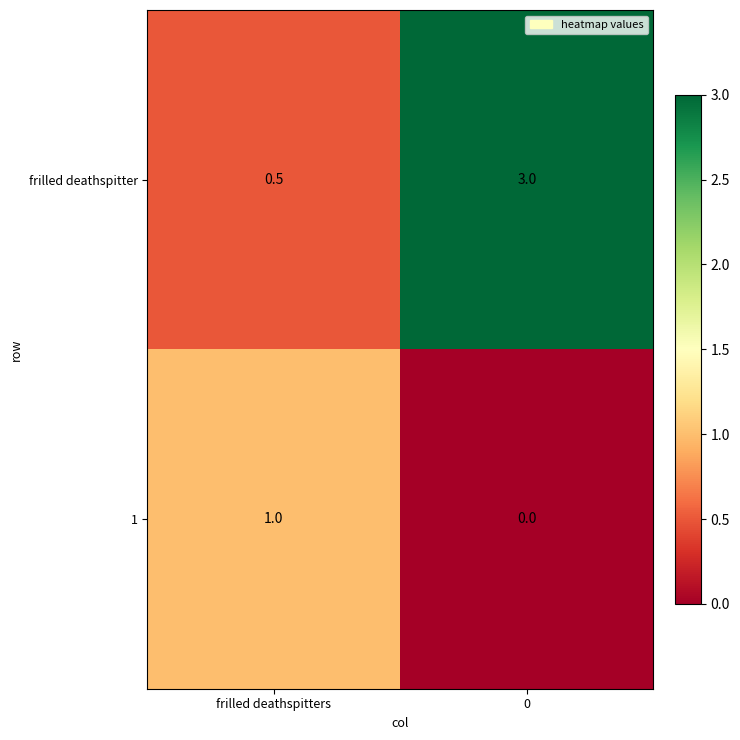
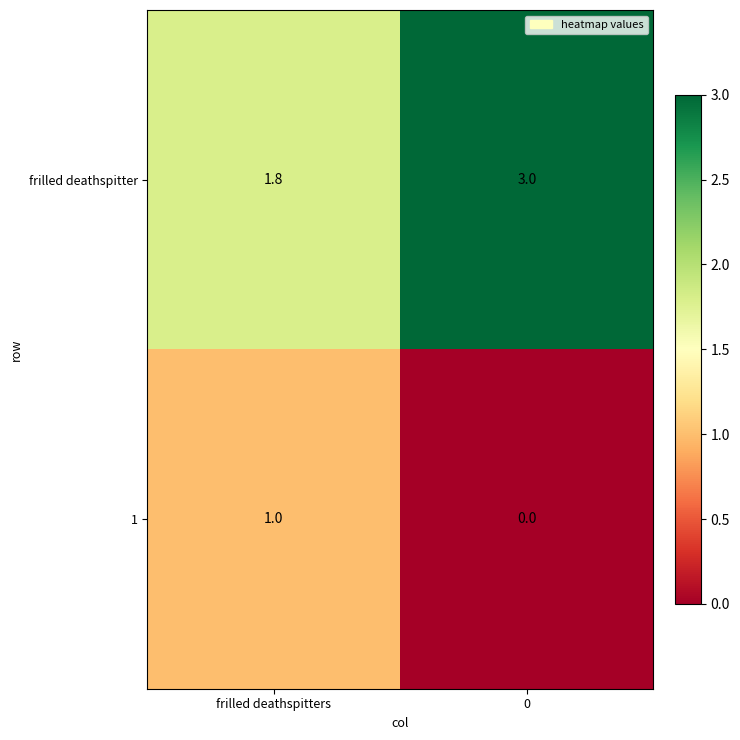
  {
    "frilled deathspitter": {
-     "frilled deathspitters": 0.5,
+     "frilled deathspitters": 1.8,
      "0": 3.0
    },
    "1": {
      "frilled deathspitters": 1.0,
      "0": 0.0
    }
  }
